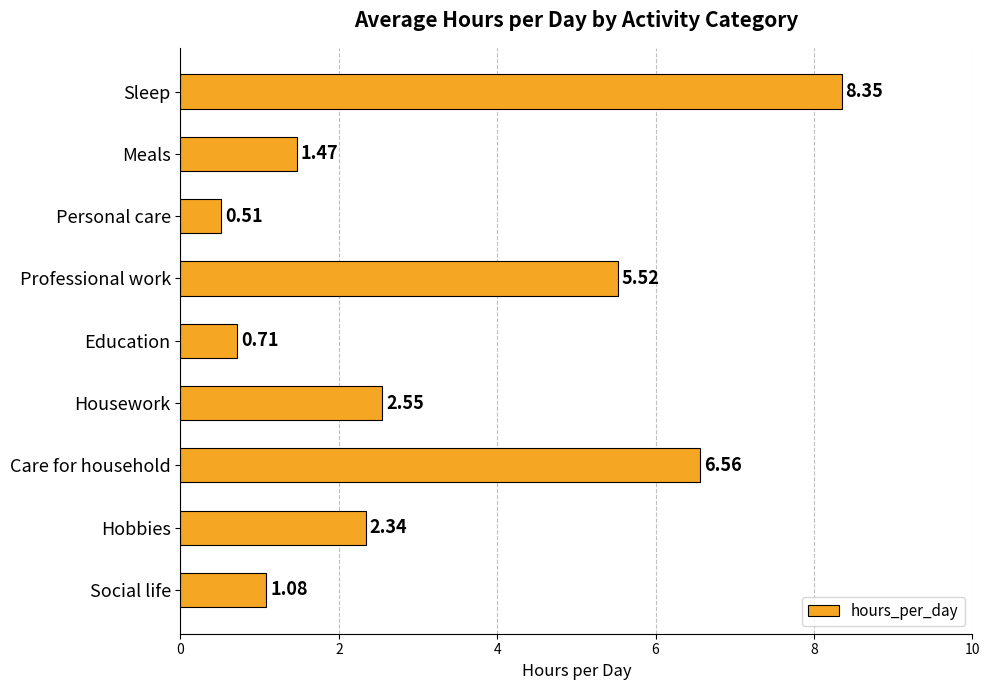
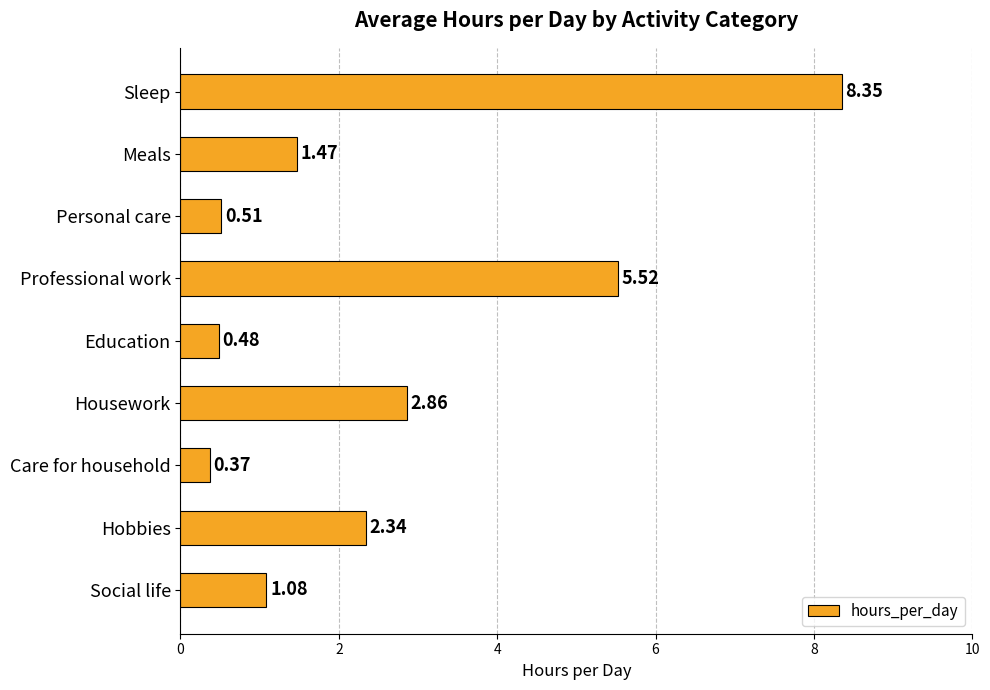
  {
    "Sleep": 8.35,
    "Meals": 1.47,
    "Personal care": 0.51,
    "Professional work": 5.52,
-   "Education": 0.71,
-   "Housework": 2.55,
-   "Care for household": 6.56,
+   "Education": 0.48,
+   "Housework": 2.86,
+   "Care for household": 0.37,
    "Hobbies": 2.34,
    "Social life": 1.08
  }
